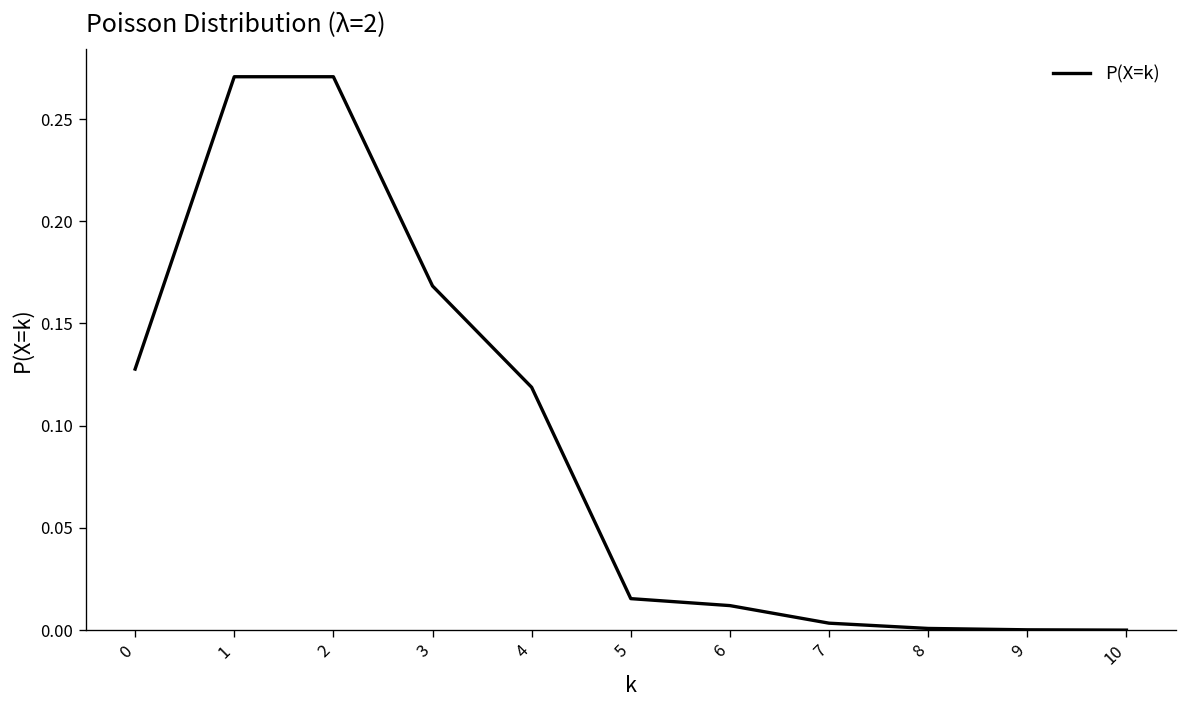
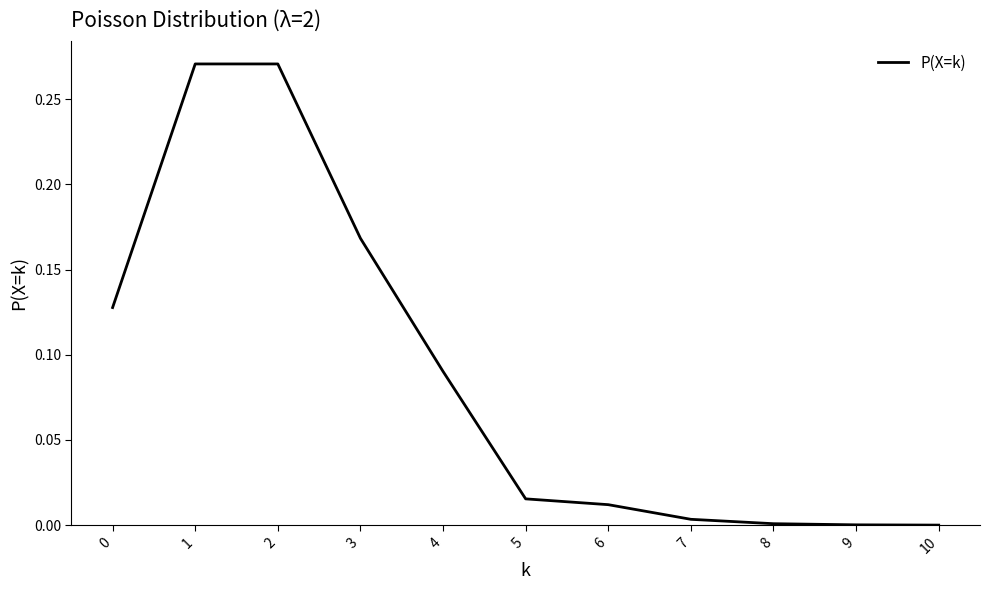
  {
    "0": 0.128,
    "1": 0.271,
    "2": 0.271,
    "3": 0.168,
-   "4": 0.119,
+   "4": 0.090,
    "5": 0.015,
    "6": 0.012,
    "7": 0.003,
    "8": 0.001,
    "9": 0.000,
    "10": 0.000
  }
